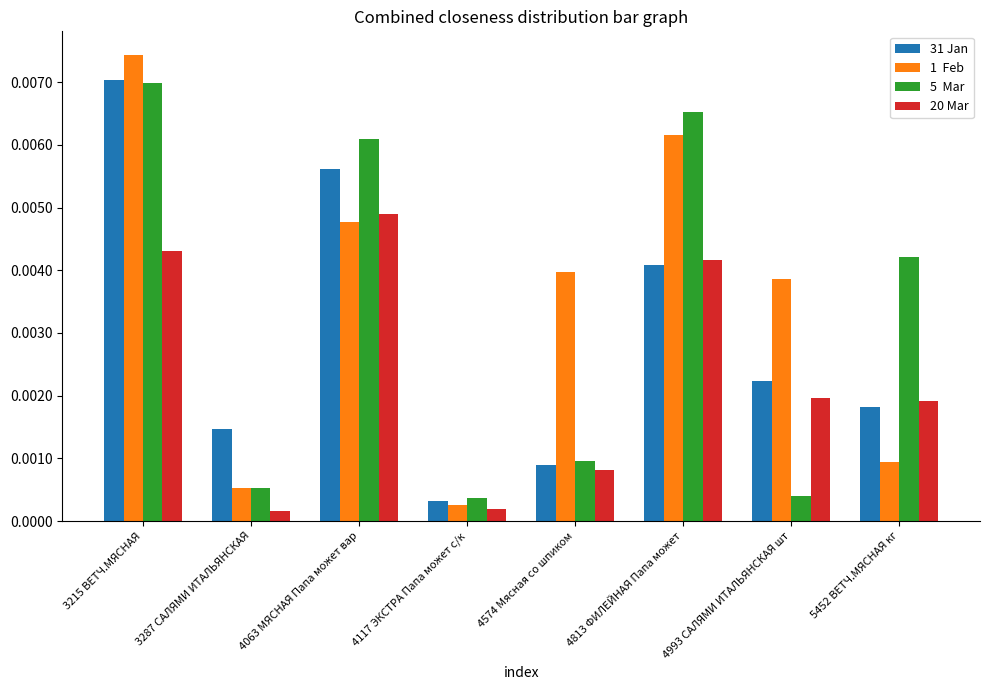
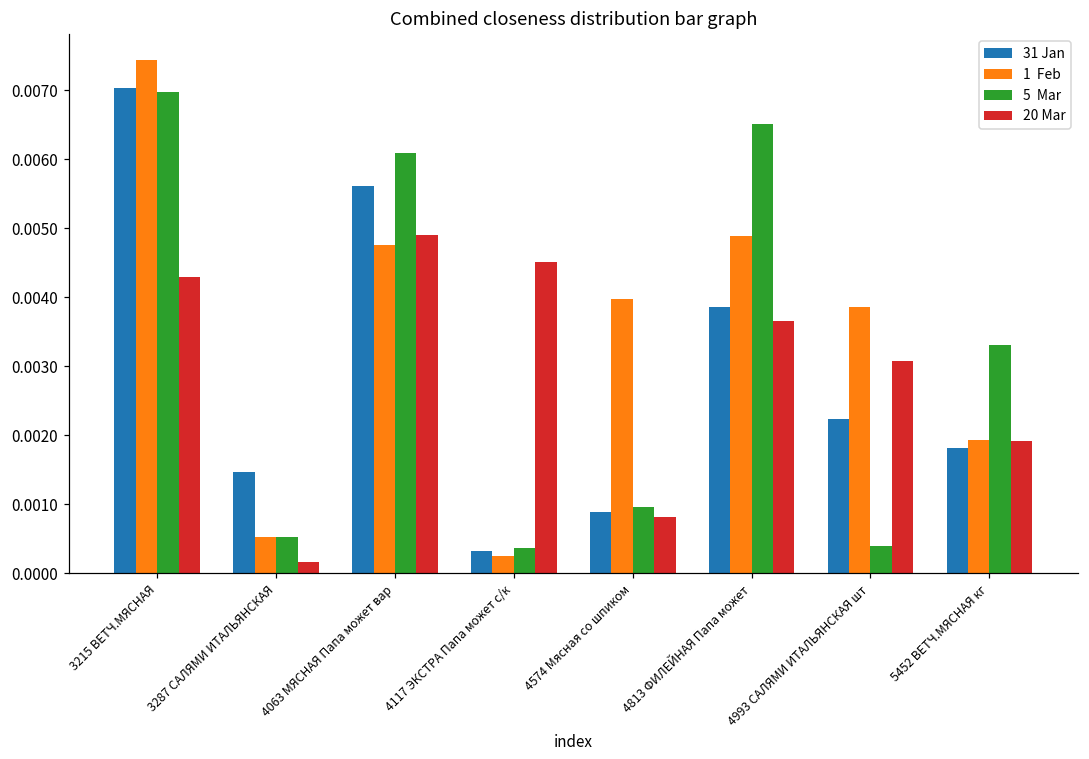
  {
    "31 Jan": {
      "3215 ВЕТЧ.МЯСНАЯ": 0.0070,
      "3287 САЛЯМИ ИТАЛЬЯНСКАЯ": 0.0015,
      "4063 МЯСНАЯ Папа может вар": 0.0056,
      "4117 ЭКСТРА Папа может с/к": 0.0003,
      "4574 Мясная со шпиком": 0.0009,
-     "4813 ФИЛЕЙНАЯ Папа может": 0.0041,
+     "4813 ФИЛЕЙНАЯ Папа может": 0.0039,
      "4993 САЛЯМИ ИТАЛЬЯНСКАЯ шт": 0.0022,
      "5452 ВЕТЧ.МЯСНАЯ кг": 0.0018
    },
    "1 Feb": {
      "3215 ВЕТЧ.МЯСНАЯ": 0.0074,
      "3287 САЛЯМИ ИТАЛЬЯНСКАЯ": 0.0005,
      "4063 МЯСНАЯ Папа может вар": 0.0048,
      "4117 ЭКСТРА Папа может с/к": 0.0002,
      "4574 Мясная со шпиком": 0.0040,
-     "4813 ФИЛЕЙНАЯ Папа может": 0.0062,
+     "4813 ФИЛЕЙНАЯ Папа может": 0.0049,
      "4993 САЛЯМИ ИТАЛЬЯНСКАЯ шт": 0.0039,
-     "5452 ВЕТЧ.МЯСНАЯ кг": 0.0009
+     "5452 ВЕТЧ.МЯСНАЯ кг": 0.0019
    },
    "5 Mar": {
      "3215 ВЕТЧ.МЯСНАЯ": 0.0070,
      "3287 САЛЯМИ ИТАЛЬЯНСКАЯ": 0.0005,
      "4063 МЯСНАЯ Папа может вар": 0.0061,
      "4117 ЭКСТРА Папа может с/к": 0.0004,
      "4574 Мясная со шпиком": 0.0010,
      "4813 ФИЛЕЙНАЯ Папа может": 0.0065,
      "4993 САЛЯМИ ИТАЛЬЯНСКАЯ шт": 0.0004,
-     "5452 ВЕТЧ.МЯСНАЯ кг": 0.0042
+     "5452 ВЕТЧ.МЯСНАЯ кг": 0.0033
    },
    "20 Mar": {
      "3215 ВЕТЧ.МЯСНАЯ": 0.0043,
      "3287 САЛЯМИ ИТАЛЬЯНСКАЯ": 0.0002,
      "4063 МЯСНАЯ Папа может вар": 0.0049,
-     "4117 ЭКСТРА Папа может с/к": 0.0002,
+     "4117 ЭКСТРА Папа может с/к": 0.0045,
      "4574 Мясная со шпиком": 0.0008,
-     "4813 ФИЛЕЙНАЯ Папа может": 0.0042,
-     "4993 САЛЯМИ ИТАЛЬЯНСКАЯ шт": 0.0020,
+     "4813 ФИЛЕЙНАЯ Папа может": 0.0037,
+     "4993 САЛЯМИ ИТАЛЬЯНСКАЯ шт": 0.0031,
      "5452 ВЕТЧ.МЯСНАЯ кг": 0.0019
    }
  }
